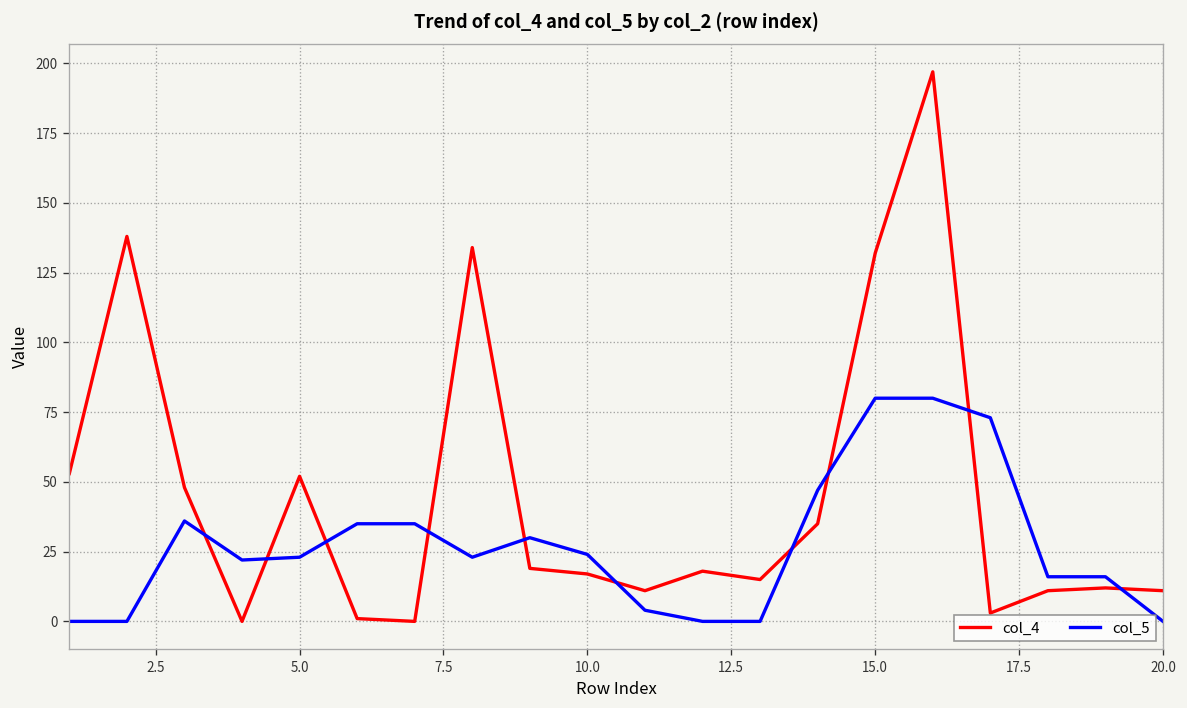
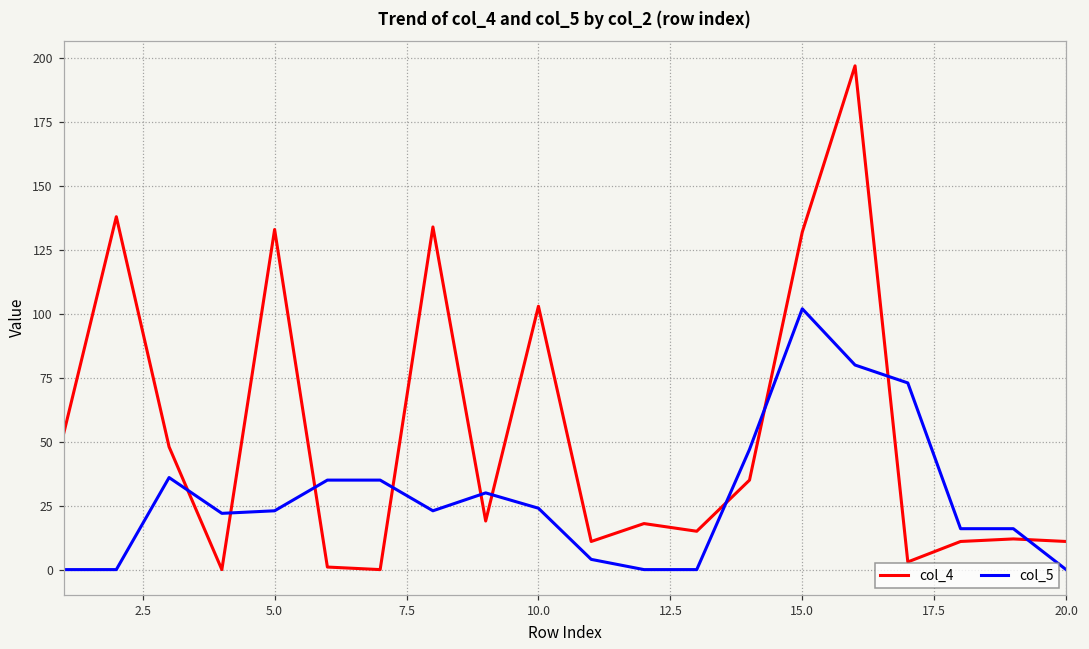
  {
    "col_4": {
-     "5.0": 52,
-     "10.0": 17,
+     "5.0": 133,
+     "10.0": 103,
      "15.0": 132,
      "20.0": 11
    },
    "col_5": {
      "5.0": 23,
      "10.0": 24,
-     "15.0": 80,
+     "15.0": 102,
      "20.0": 0
    }
  }
